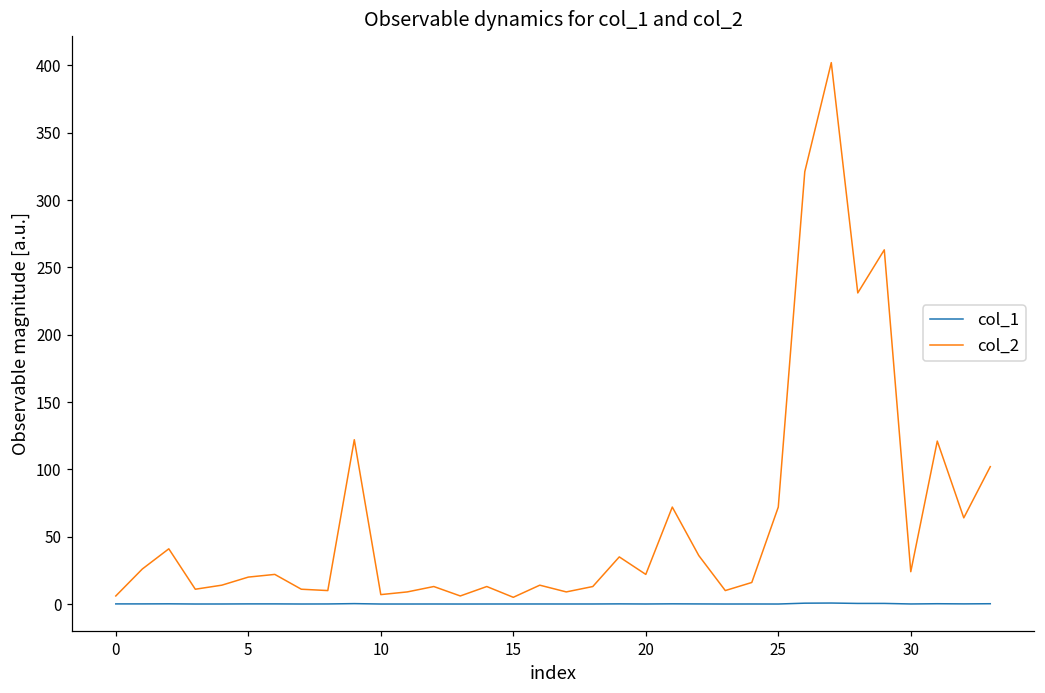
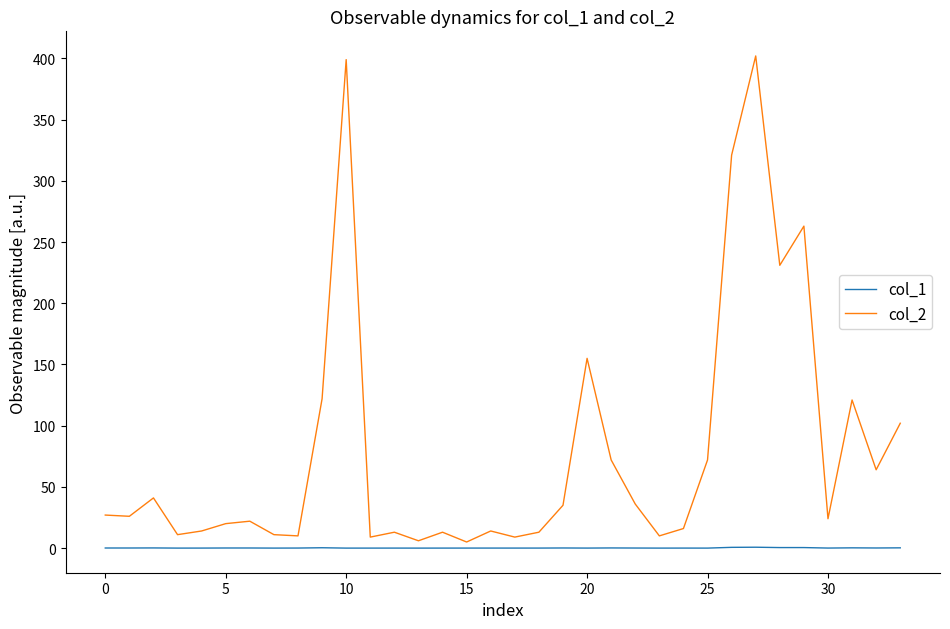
  {
    "col_1": {
      "0": 0,
      "5": 0,
      "10": 0,
      "15": 0,
      "20": 0,
      "25": 0,
      "30": 0
    },
    "col_2": {
-     "0": 6,
+     "0": 27,
      "5": 20,
-     "10": 7,
+     "10": 399,
      "15": 5,
-     "20": 22,
+     "20": 155,
      "25": 72,
      "30": 24
    }
  }
